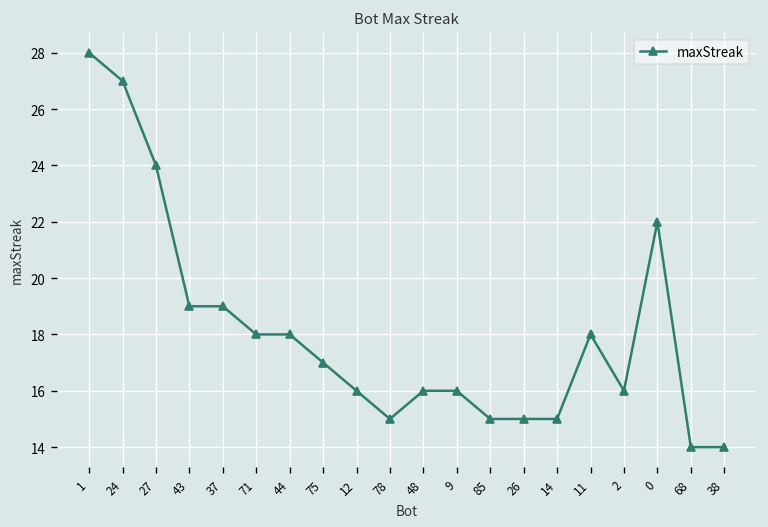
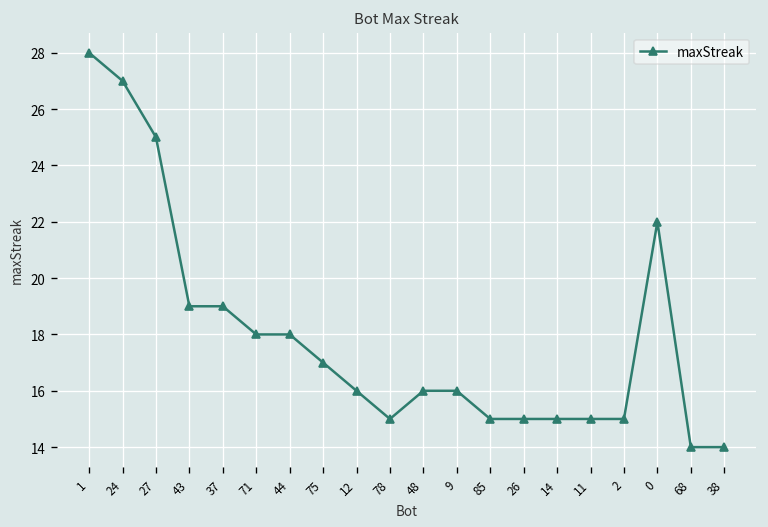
  {
    "1": 28,
    "24": 27,
-   "27": 24,
+   "27": 25,
    "43": 19,
    "37": 19,
    "71": 18,
    "44": 18,
    "75": 17,
    "12": 16,
    "78": 15,
    "48": 16,
    "9": 16,
    "85": 15,
    "26": 15,
    "14": 15,
-   "11": 18,
-   "2": 16,
+   "11": 15,
+   "2": 15,
    "0": 22,
    "68": 14,
    "38": 14
  }
